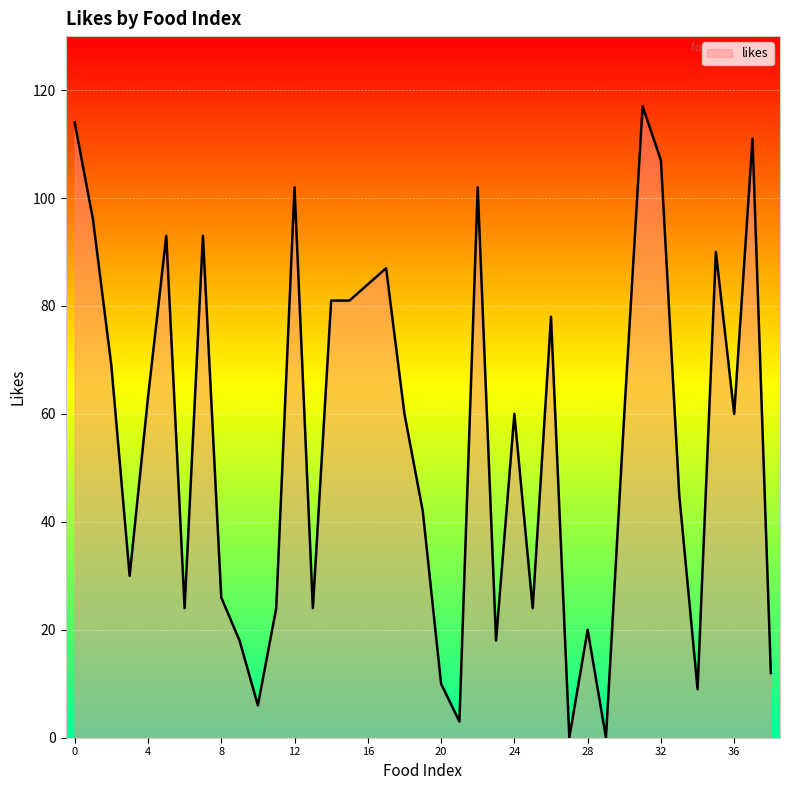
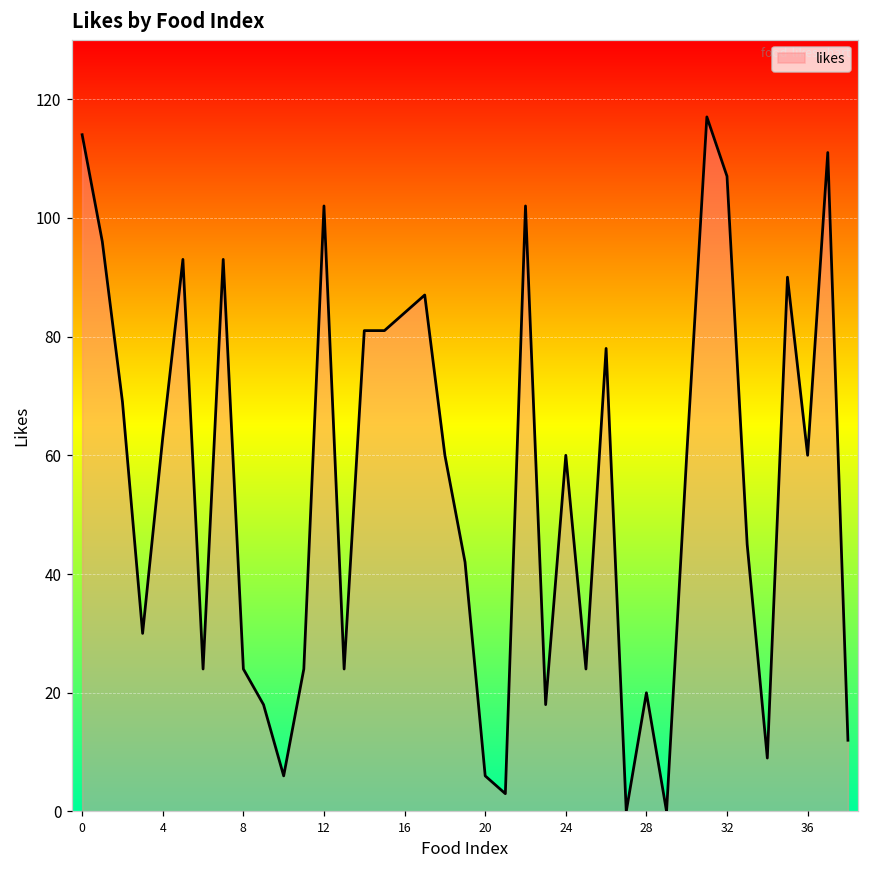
  {
    "0": 114,
    "4": 63,
-   "8": 26,
+   "8": 24,
    "12": 102,
    "16": 84,
-   "20": 10,
+   "20": 6,
    "24": 60,
    "28": 20,
    "32": 107,
    "36": 60
  }
